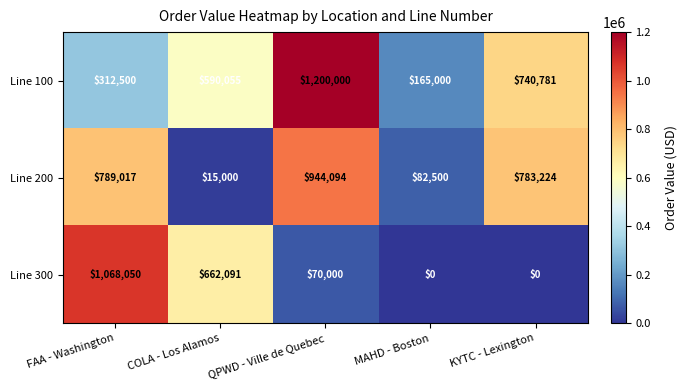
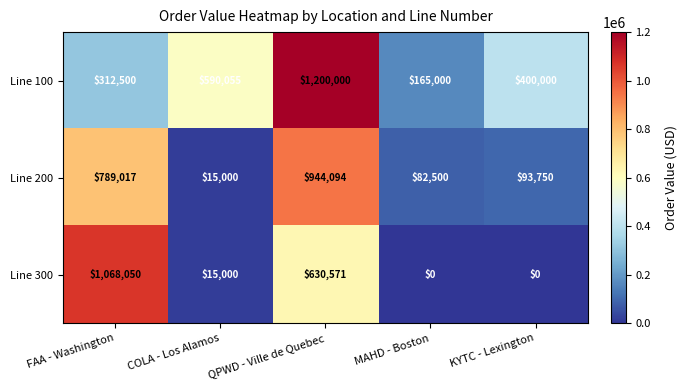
  {
    "Line 100": {
      "FAA - Washington": "$312,500",
      "COLA - Los Alamos": "$590,055",
      "QPWD - Ville de Quebec": "$1,200,000",
      "MAHD - Boston": "$165,000",
-     "KYTC - Lexington": "$740,781"
+     "KYTC - Lexington": "$400,000"
    },
    "Line 200": {
      "FAA - Washington": "$789,017",
      "COLA - Los Alamos": "$15,000",
      "QPWD - Ville de Quebec": "$944,094",
      "MAHD - Boston": "$82,500",
-     "KYTC - Lexington": "$783,224"
+     "KYTC - Lexington": "$93,750"
    },
    "Line 300": {
      "FAA - Washington": "$1,068,050",
-     "COLA - Los Alamos": "$662,091",
-     "QPWD - Ville de Quebec": "$70,000",
+     "COLA - Los Alamos": "$15,000",
+     "QPWD - Ville de Quebec": "$630,571",
      "MAHD - Boston": "$0",
      "KYTC - Lexington": "$0"
    }
  }
